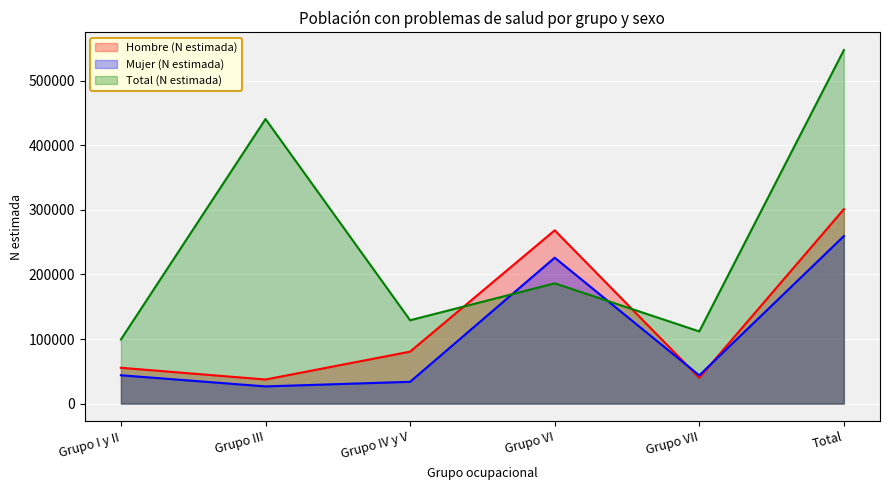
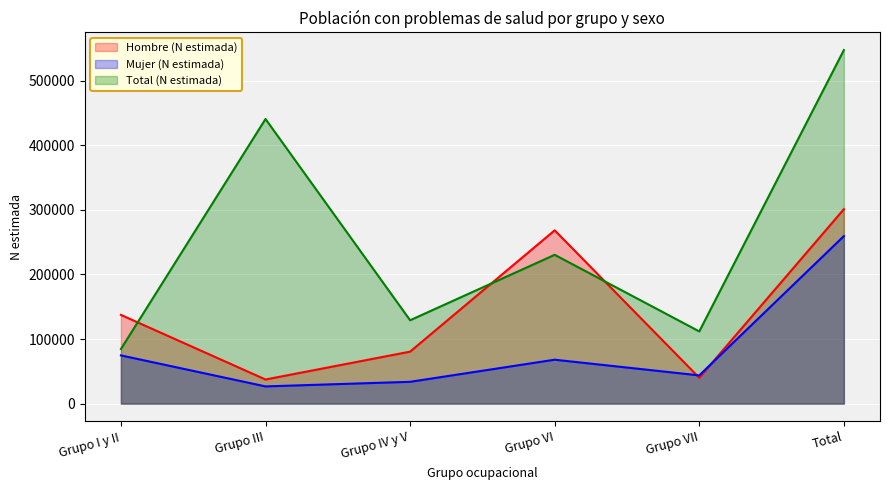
  {
    "Hombre (N estimada)": {
-     "Grupo I y II": 60000,
+     "Grupo I y II": 140000,
      "Grupo III": 40000,
      "Grupo IV y V": 80000,
      "Grupo VI": 270000,
      "Total": 300000
    },
    "Mujer (N estimada)": {
-     "Grupo I y II": 40000,
+     "Grupo I y II": 70000,
      "Grupo III": 30000,
      "Grupo IV y V": 30000,
-     "Grupo VI": 230000,
+     "Grupo VI": 70000,
      "Total": 260000
    },
    "Total (N estimada)": {
-     "Grupo I y II": 100000,
+     "Grupo I y II": 80000,
      "Grupo III": 440000,
      "Grupo IV y V": 130000,
-     "Grupo VI": 190000,
+     "Grupo VI": 230000,
      "Grupo VII": 110000,
      "Total": 550000
    }
  }
